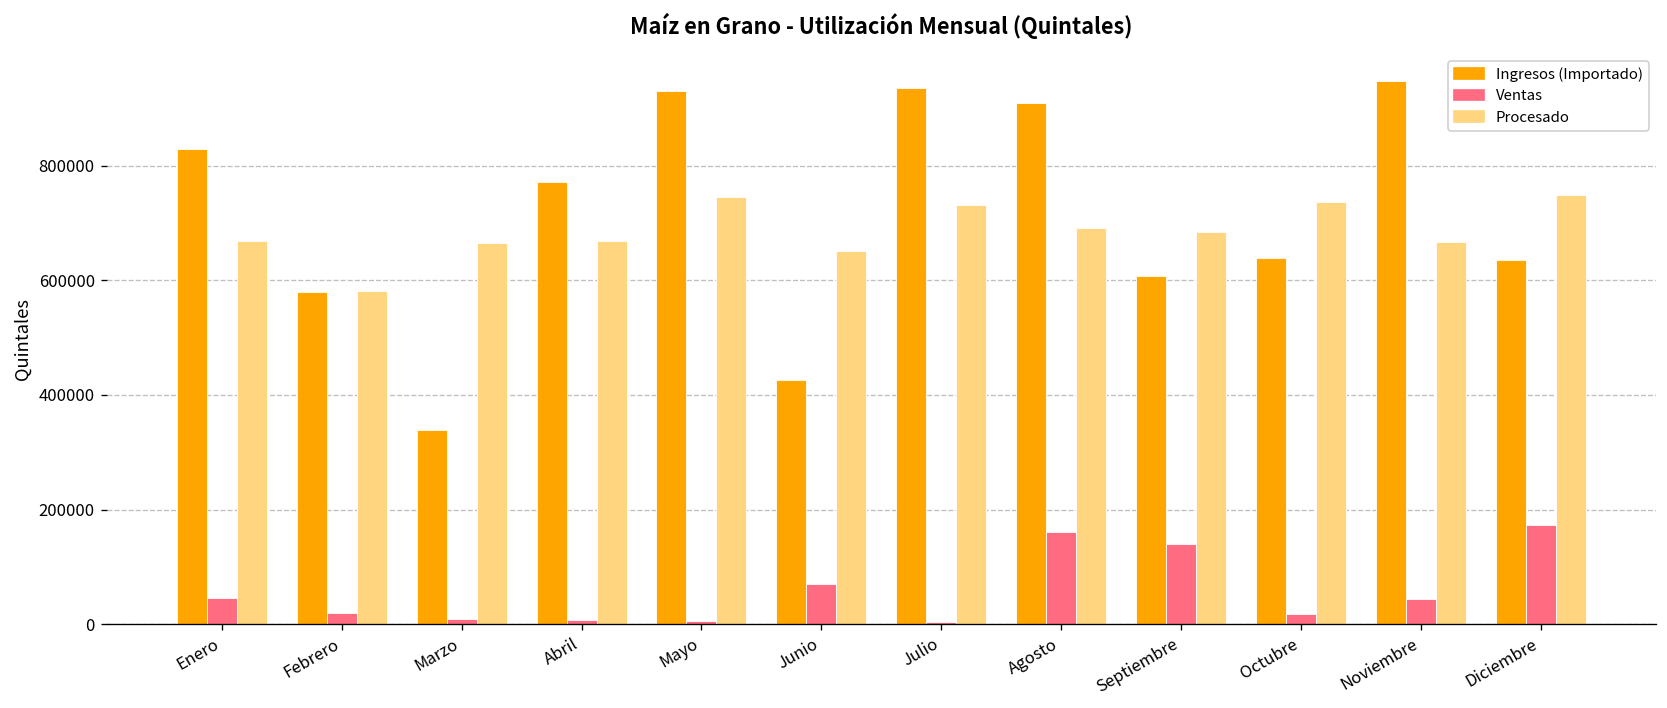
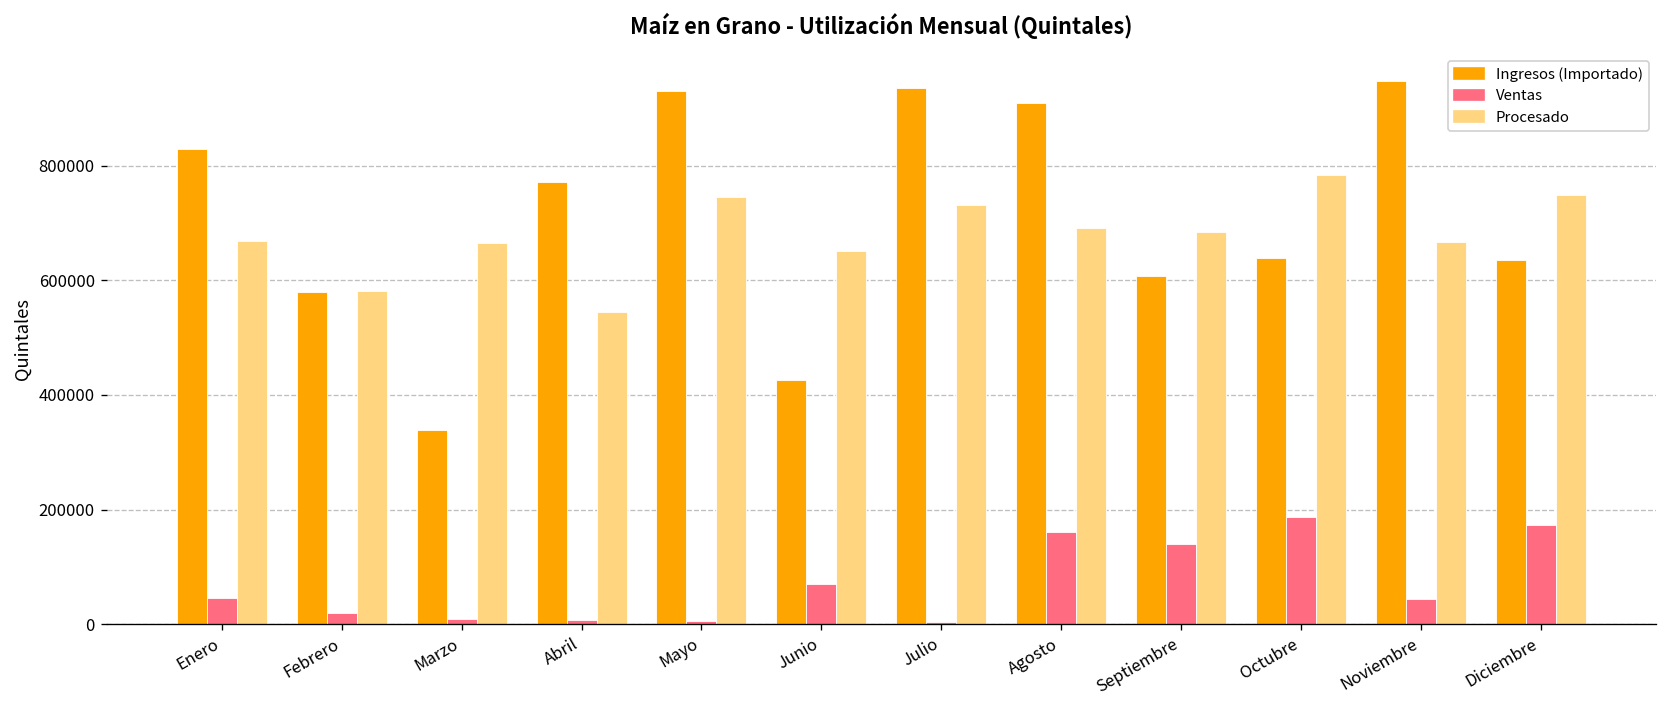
  {
    "Ingresos (Importado)": {
      "Enero": 830000,
      "Febrero": 580000,
      "Marzo": 340000,
      "Abril": 770000,
      "Mayo": 930000,
      "Junio": 430000,
      "Julio": 940000,
      "Agosto": 910000,
      "Septiembre": 610000,
      "Octubre": 640000,
      "Noviembre": 950000,
      "Diciembre": 640000
    },
    "Ventas": {
      "Enero": 50000,
      "Febrero": 20000,
      "Marzo": 10000,
      "Abril": 10000,
      "Junio": 70000,
      "Agosto": 160000,
      "Septiembre": 140000,
-     "Octubre": 20000,
+     "Octubre": 190000,
      "Noviembre": 40000,
      "Diciembre": 170000
    },
    "Procesado": {
      "Enero": 670000,
      "Febrero": 580000,
      "Marzo": 660000,
-     "Abril": 670000,
+     "Abril": 550000,
      "Mayo": 750000,
      "Junio": 650000,
      "Julio": 730000,
      "Agosto": 690000,
      "Septiembre": 680000,
-     "Octubre": 740000,
+     "Octubre": 780000,
      "Noviembre": 670000,
      "Diciembre": 750000
    }
  }
